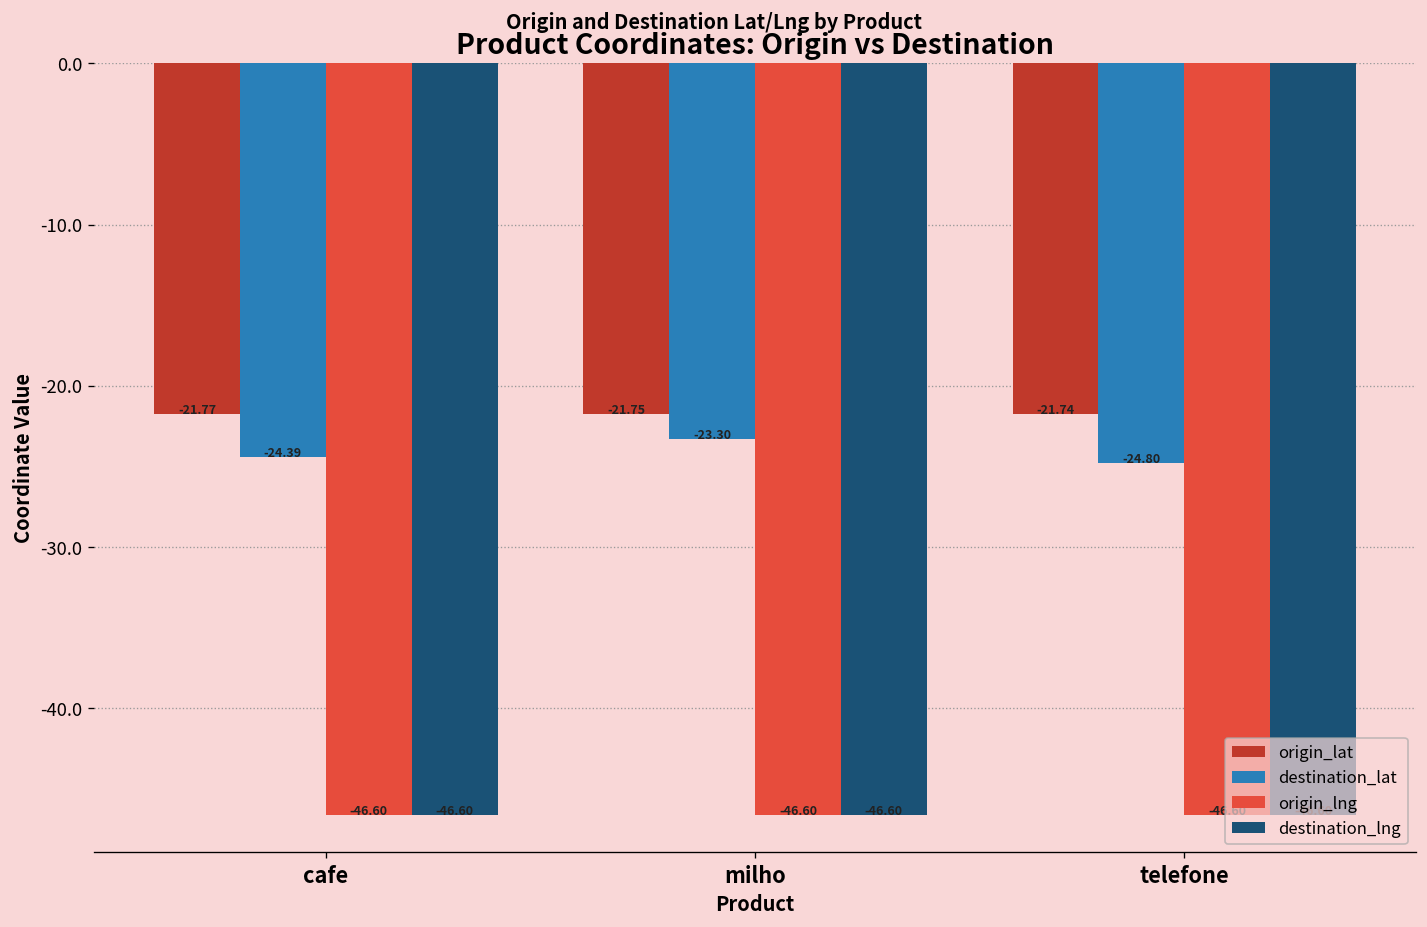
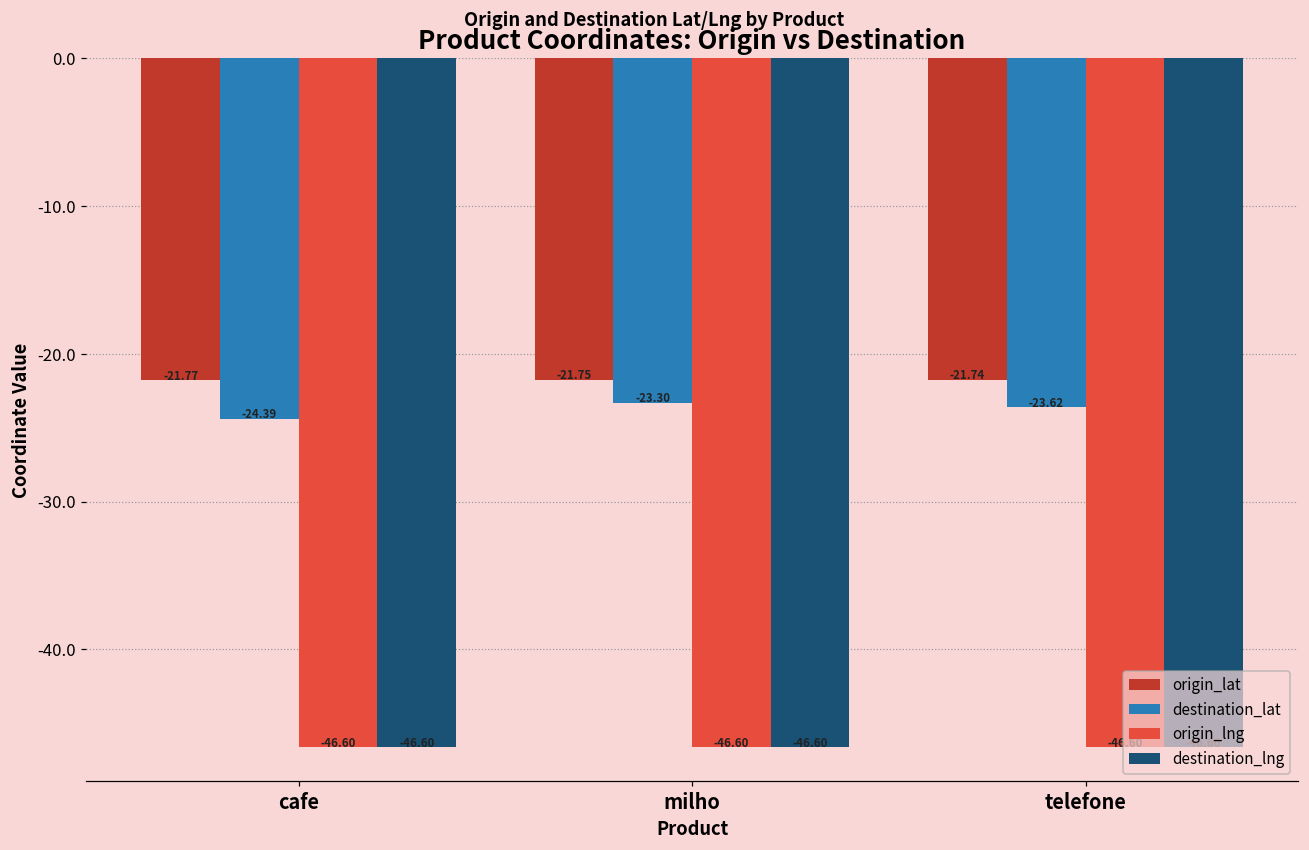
  {
    "destination_lat": {
      "cafe": -24.39,
      "milho": -23.30,
-     "telefone": -24.80
+     "telefone": -23.62
    },
    "destination_lng": {
      "cafe": -46.60,
      "milho": -46.60
    }
  }
